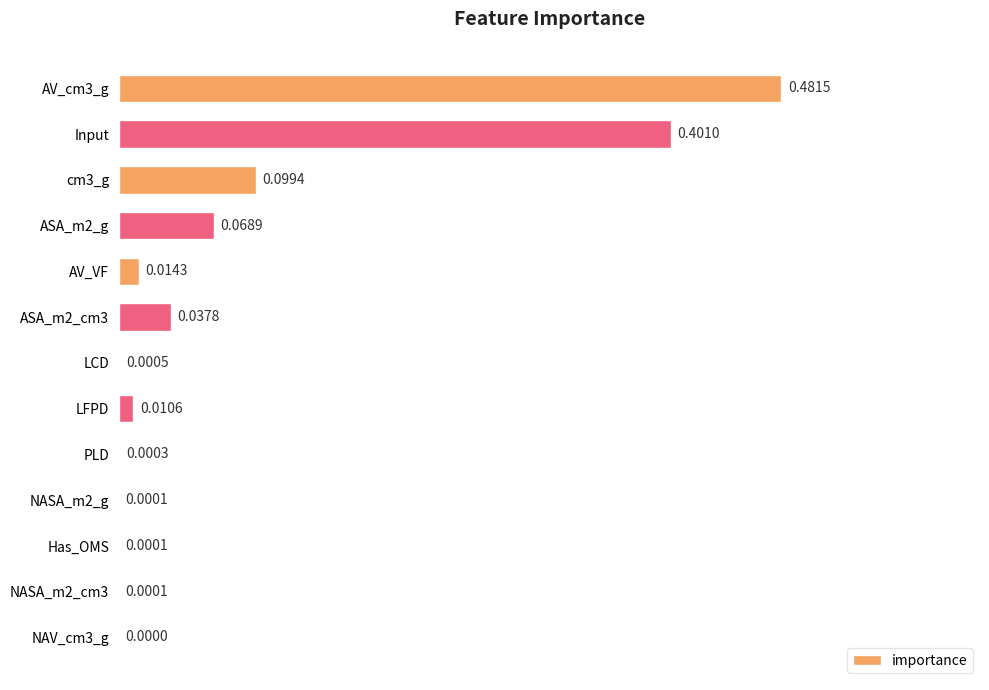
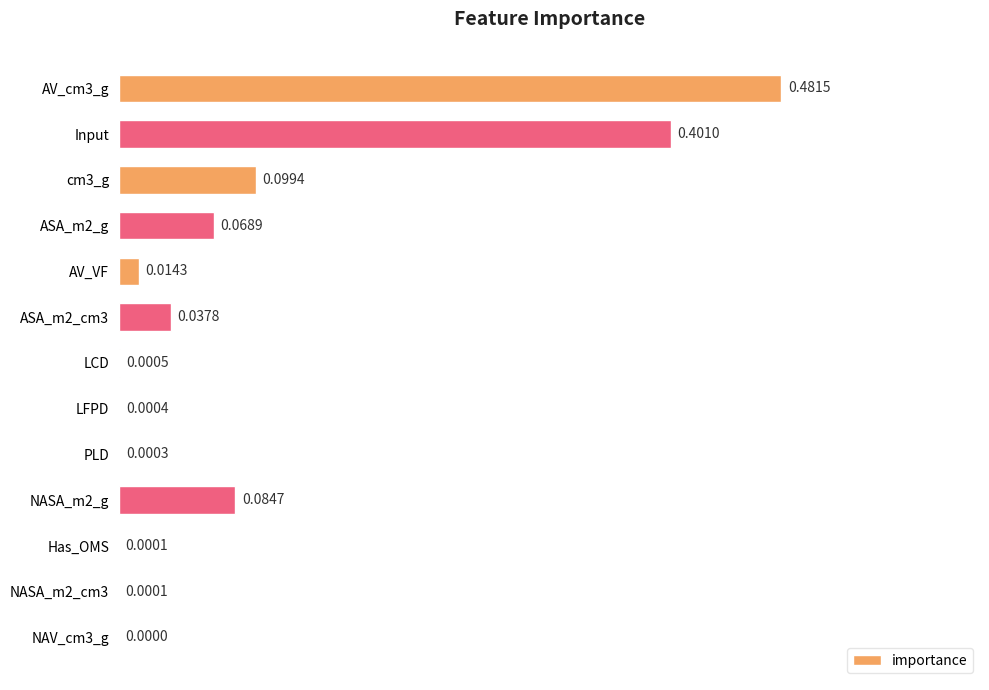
  {
    "AV_cm3_g": 0.4815,
    "Input": 0.4010,
    "cm3_g": 0.0994,
    "ASA_m2_g": 0.0689,
    "AV_VF": 0.0143,
    "ASA_m2_cm3": 0.0378,
    "LCD": 0.0005,
-   "LFPD": 0.0106,
+   "LFPD": 0.0004,
    "PLD": 0.0003,
-   "NASA_m2_g": 0.0001,
+   "NASA_m2_g": 0.0847,
    "Has_OMS": 0.0001,
    "NASA_m2_cm3": 0.0001,
    "NAV_cm3_g": 0.0000
  }
